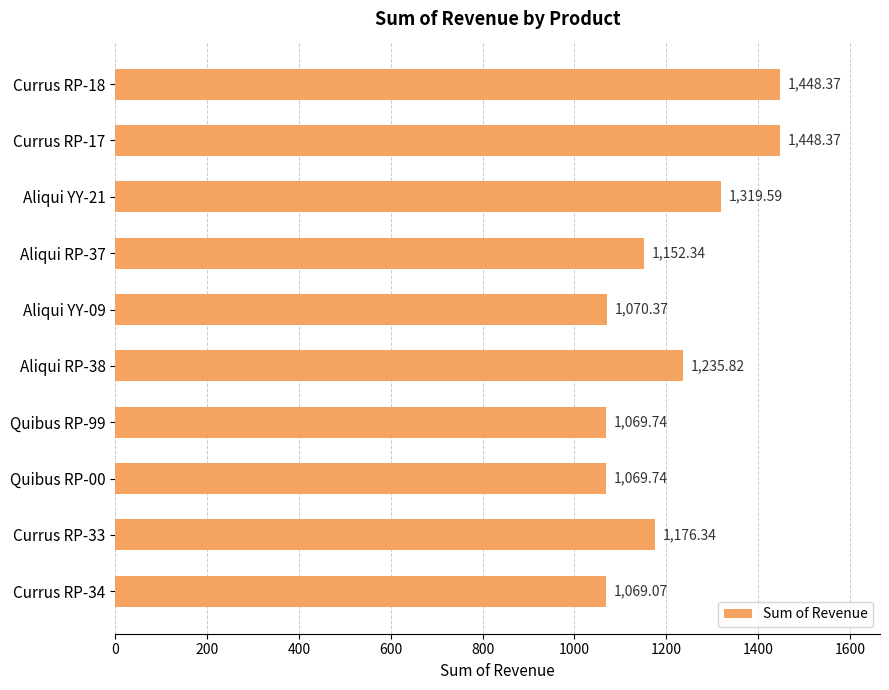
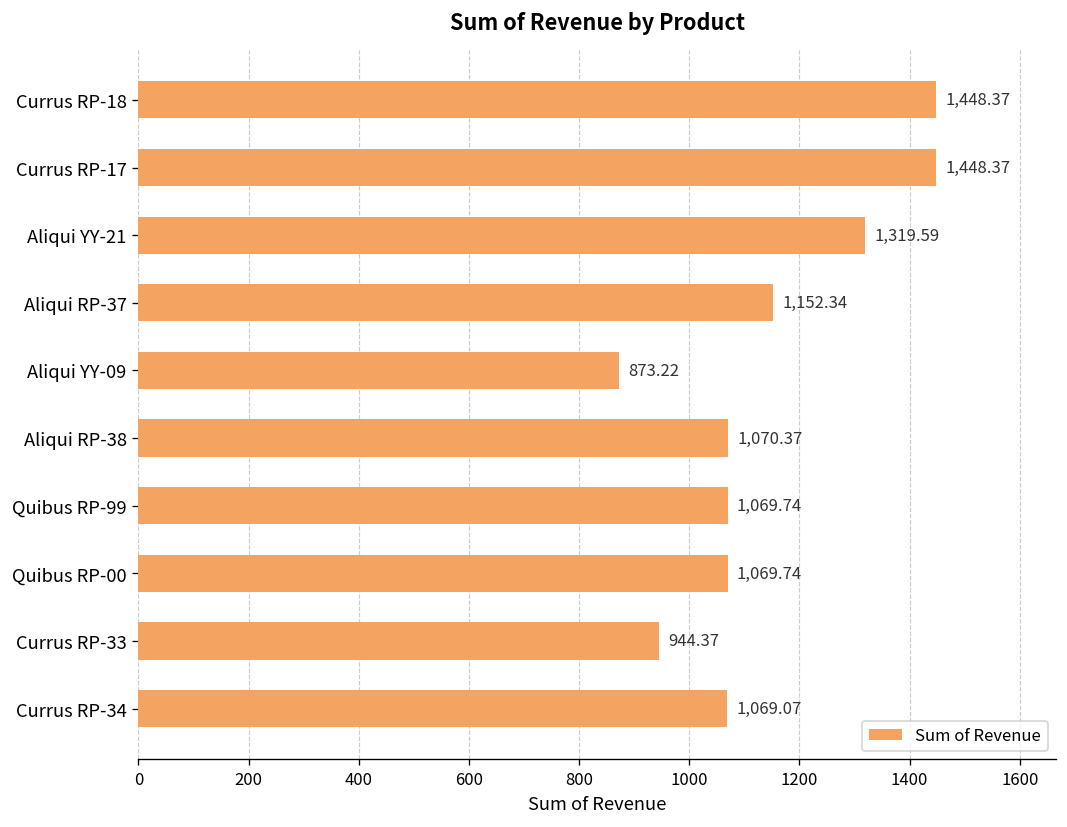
  {
    "Currus RP-18": "1,448.37",
    "Currus RP-17": "1,448.37",
    "Aliqui YY-21": "1,319.59",
    "Aliqui RP-37": "1,152.34",
-   "Aliqui YY-09": "1,070.37",
-   "Aliqui RP-38": "1,235.82",
+   "Aliqui YY-09": "873.22",
+   "Aliqui RP-38": "1,070.37",
    "Quibus RP-99": "1,069.74",
    "Quibus RP-00": "1,069.74",
-   "Currus RP-33": "1,176.34",
+   "Currus RP-33": "944.37",
    "Currus RP-34": "1,069.07"
  }
